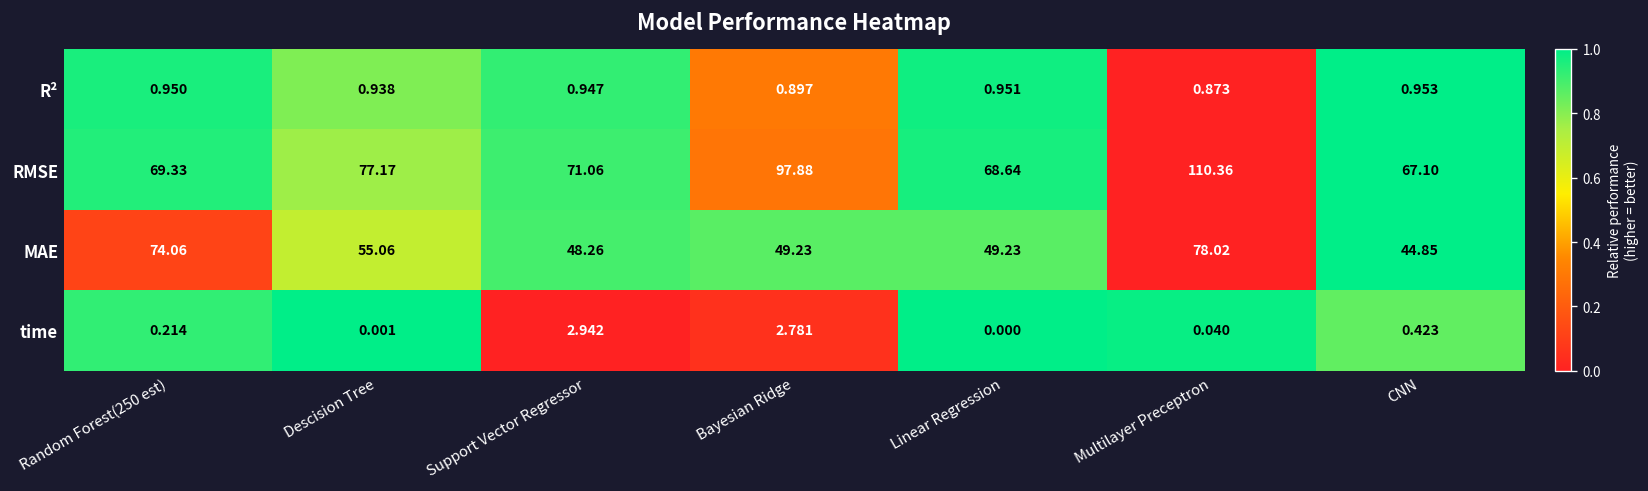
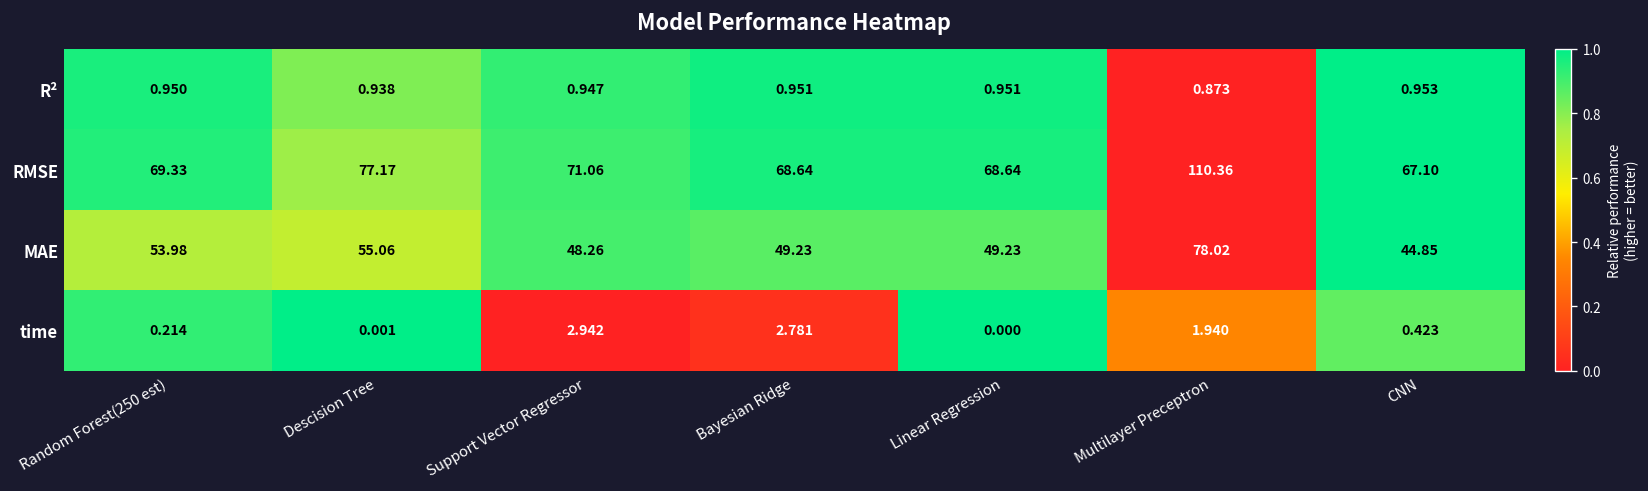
  {
    "R²": {
      "Random Forest(250 est)": 0.950,
      "Descision Tree": 0.938,
      "Support Vector Regressor": 0.947,
-     "Bayesian Ridge": 0.897,
+     "Bayesian Ridge": 0.951,
      "Linear Regression": 0.951,
      "Multilayer Preceptron": 0.873,
      "CNN": 0.953
    },
    "RMSE": {
      "Random Forest(250 est)": 69.33,
      "Descision Tree": 77.17,
      "Support Vector Regressor": 71.06,
-     "Bayesian Ridge": 97.88,
+     "Bayesian Ridge": 68.64,
      "Linear Regression": 68.64,
      "Multilayer Preceptron": 110.36,
      "CNN": 67.10
    },
    "MAE": {
-     "Random Forest(250 est)": 74.06,
+     "Random Forest(250 est)": 53.98,
      "Descision Tree": 55.06,
      "Support Vector Regressor": 48.26,
      "Bayesian Ridge": 49.23,
      "Linear Regression": 49.23,
      "Multilayer Preceptron": 78.02,
      "CNN": 44.85
    },
    "time": {
      "Random Forest(250 est)": 0.214,
      "Descision Tree": 0.001,
      "Support Vector Regressor": 2.942,
      "Bayesian Ridge": 2.781,
      "Linear Regression": 0.000,
-     "Multilayer Preceptron": 0.040,
+     "Multilayer Preceptron": 1.940,
      "CNN": 0.423
    }
  }
